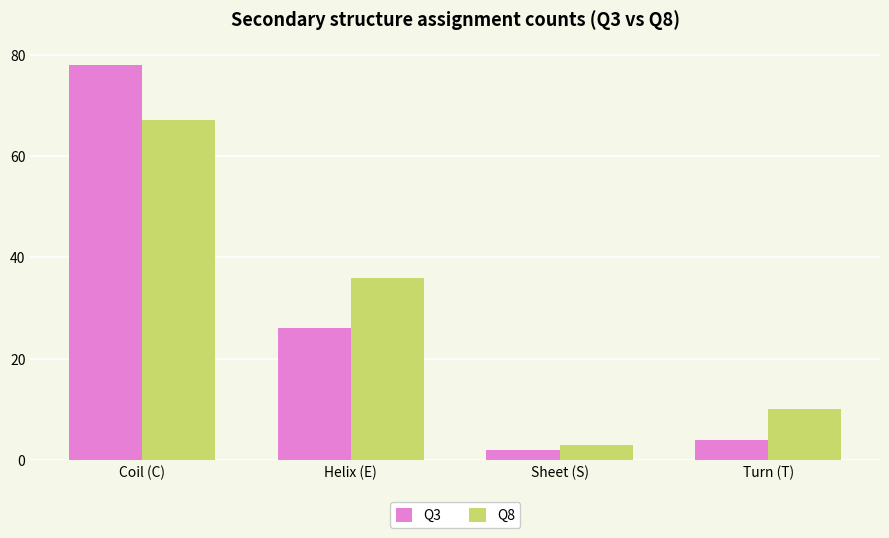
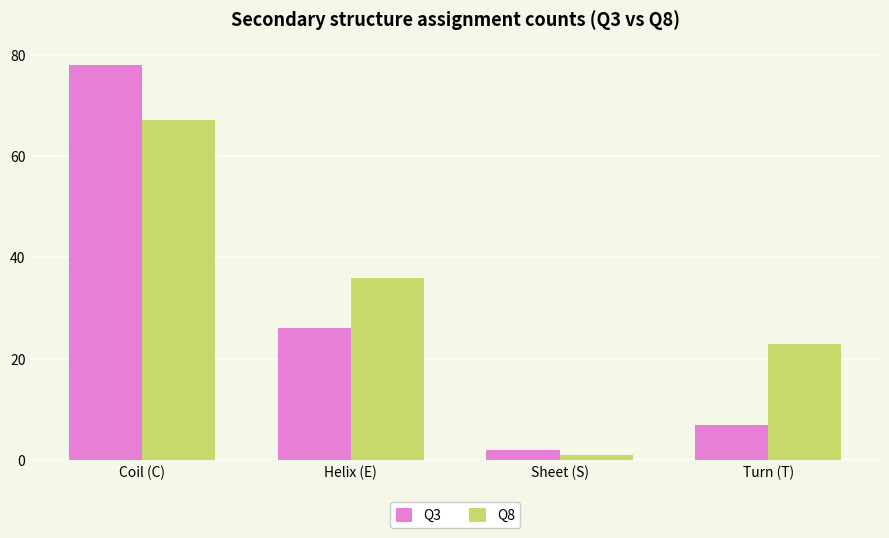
  {
    "Q3": {
      "Coil (C)": 78,
      "Helix (E)": 26,
      "Sheet (S)": 2,
-     "Turn (T)": 4
+     "Turn (T)": 7
    },
    "Q8": {
      "Coil (C)": 67,
      "Helix (E)": 36,
-     "Sheet (S)": 3,
-     "Turn (T)": 10
+     "Sheet (S)": 1,
+     "Turn (T)": 23
    }
  }
